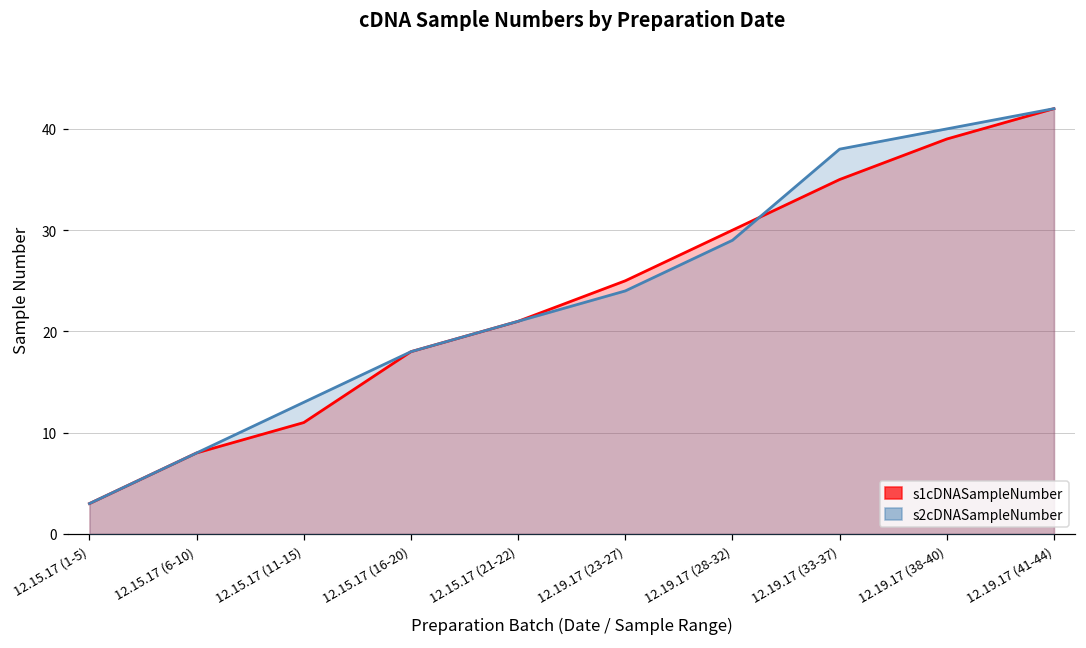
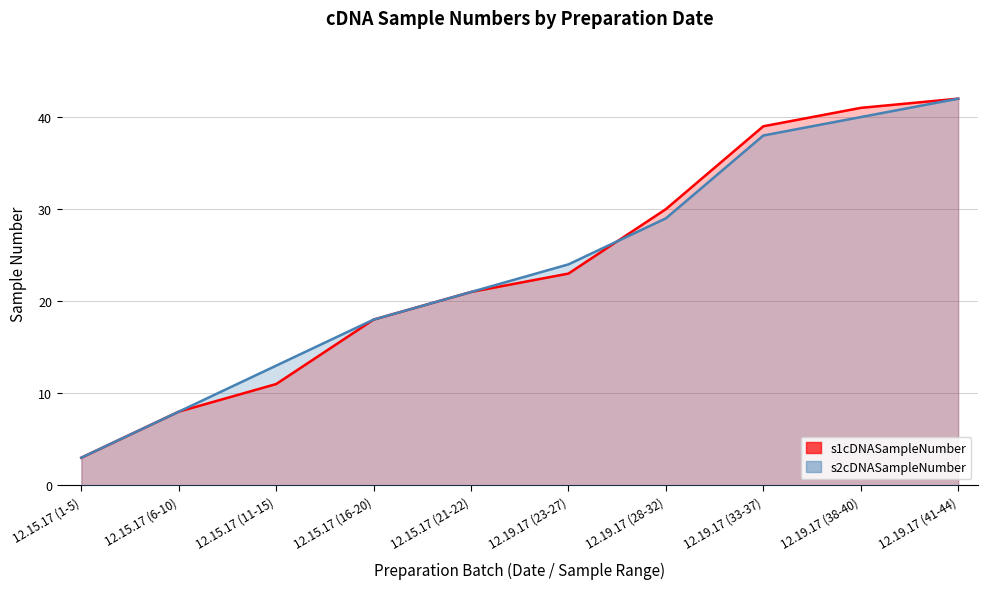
  {
    "s1cDNASampleNumber": {
      "12.15.17 (11-15)": 11,
-     "12.19.17 (23-27)": 25,
+     "12.19.17 (23-27)": 23,
      "12.19.17 (28-32)": 30,
-     "12.19.17 (33-37)": 35,
-     "12.19.17 (38-40)": 39
+     "12.19.17 (33-37)": 39,
+     "12.19.17 (38-40)": 41
    },
    "s2cDNASampleNumber": {
      "12.15.17 (11-15)": 13,
      "12.19.17 (23-27)": 24,
      "12.19.17 (28-32)": 29,
      "12.19.17 (33-37)": 38,
      "12.19.17 (38-40)": 40
    }
  }
